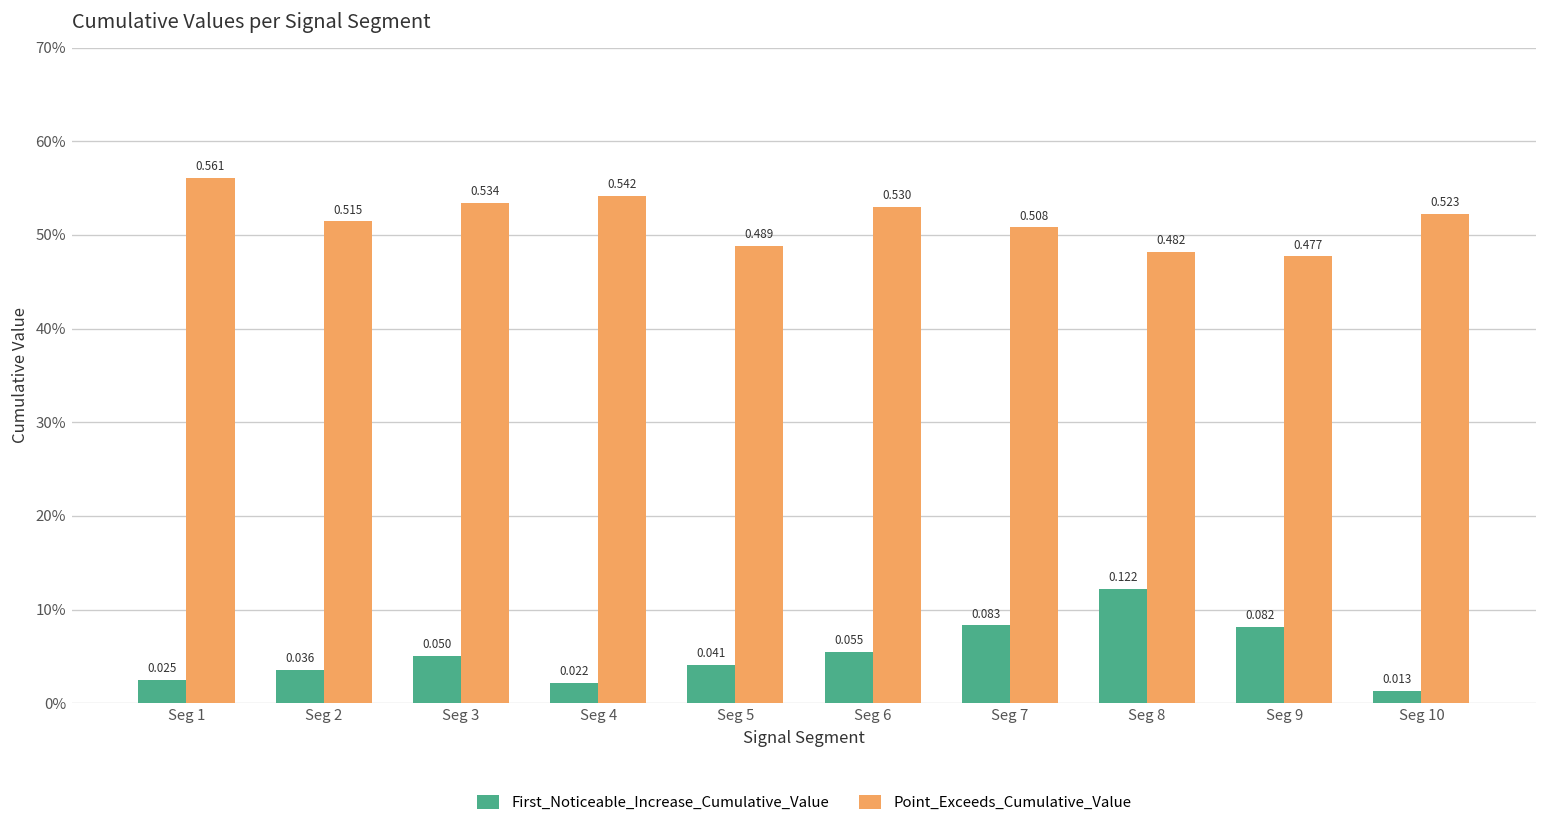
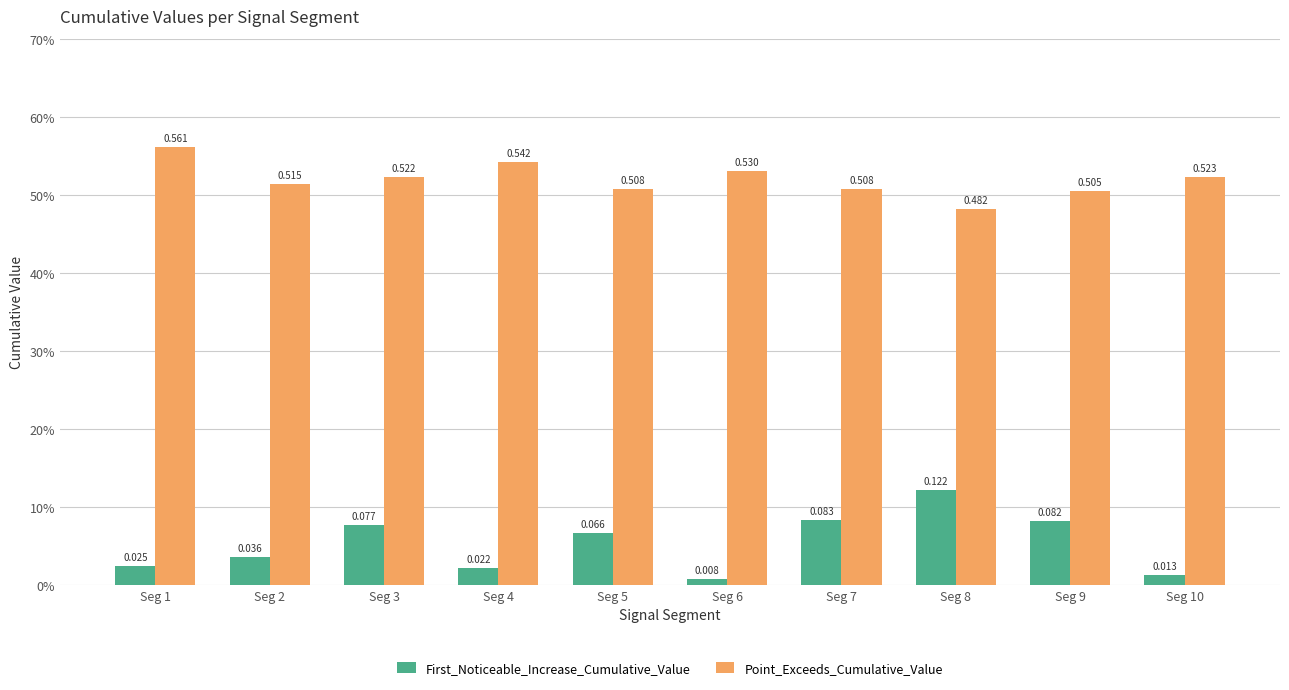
  {
    "First_Noticeable_Increase_Cumulative_Value": {
      "Seg 1": 0.025,
      "Seg 2": 0.036,
-     "Seg 3": 0.050,
+     "Seg 3": 0.077,
      "Seg 4": 0.022,
-     "Seg 5": 0.041,
-     "Seg 6": 0.055,
+     "Seg 5": 0.066,
+     "Seg 6": 0.008,
      "Seg 7": 0.083,
      "Seg 8": 0.122,
      "Seg 9": 0.082,
      "Seg 10": 0.013
    },
    "Point_Exceeds_Cumulative_Value": {
      "Seg 1": 0.561,
      "Seg 2": 0.515,
-     "Seg 3": 0.534,
+     "Seg 3": 0.522,
      "Seg 4": 0.542,
-     "Seg 5": 0.489,
+     "Seg 5": 0.508,
      "Seg 6": 0.530,
      "Seg 7": 0.508,
      "Seg 8": 0.482,
-     "Seg 9": 0.477,
+     "Seg 9": 0.505,
      "Seg 10": 0.523
    }
  }
